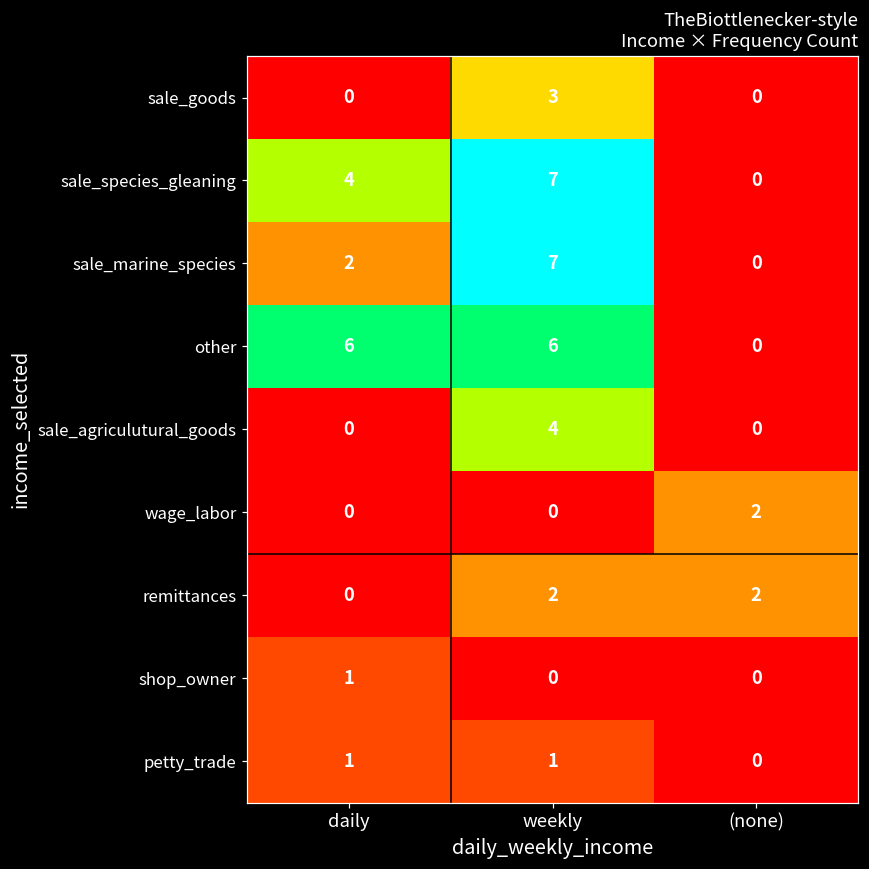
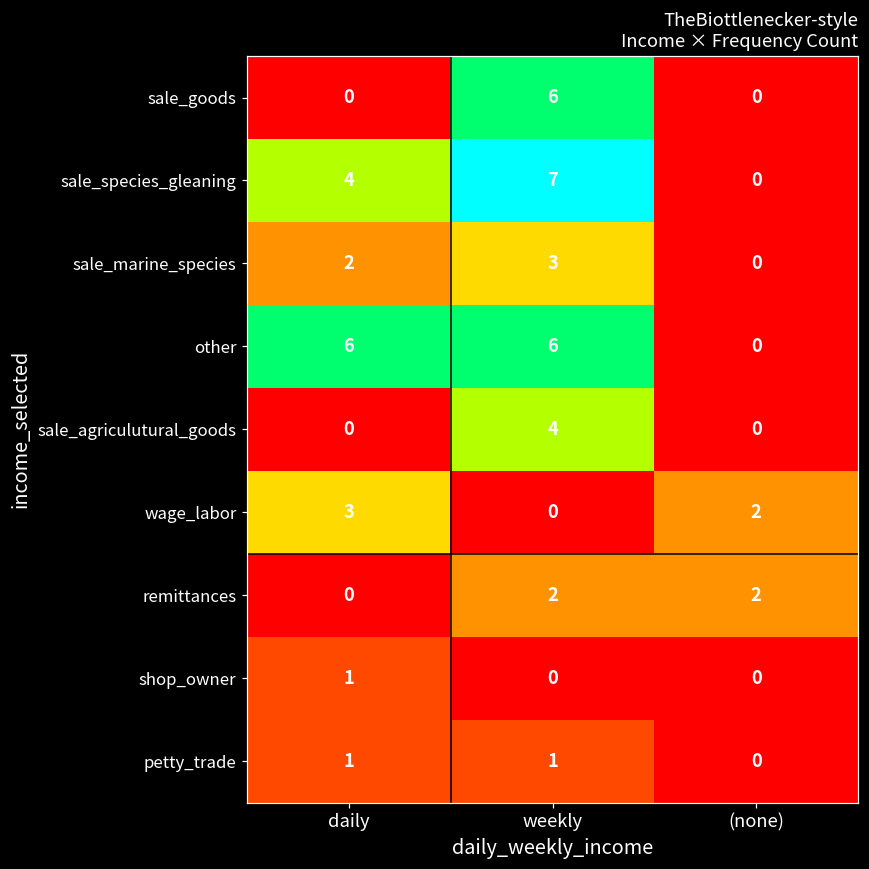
  {
    "sale_goods": {
      "daily": 0,
-     "weekly": 3,
+     "weekly": 6,
      "(none)": 0
    },
    "sale_species_gleaning": {
      "daily": 4,
      "weekly": 7,
      "(none)": 0
    },
    "sale_marine_species": {
      "daily": 2,
-     "weekly": 7,
+     "weekly": 3,
      "(none)": 0
    },
    "other": {
      "daily": 6,
      "weekly": 6,
      "(none)": 0
    },
    "sale_agriculutural_goods": {
      "daily": 0,
      "weekly": 4,
      "(none)": 0
    },
    "wage_labor": {
-     "daily": 0,
+     "daily": 3,
      "weekly": 0,
      "(none)": 2
    },
    "remittances": {
      "daily": 0,
      "weekly": 2,
      "(none)": 2
    },
    "shop_owner": {
      "daily": 1,
      "weekly": 0,
      "(none)": 0
    },
    "petty_trade": {
      "daily": 1,
      "weekly": 1,
      "(none)": 0
    }
  }
